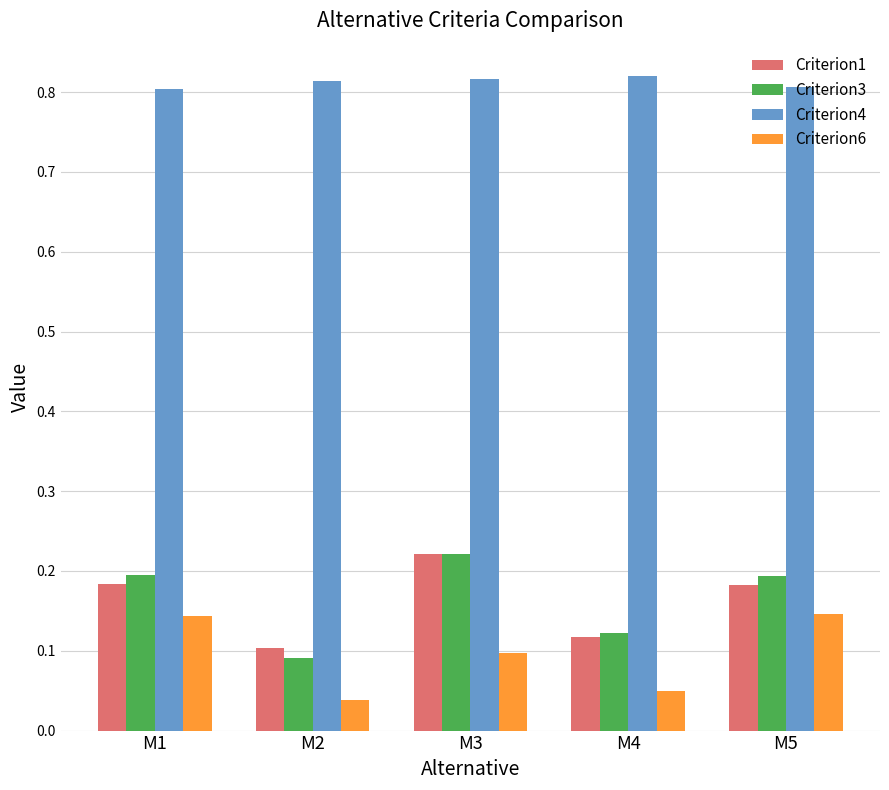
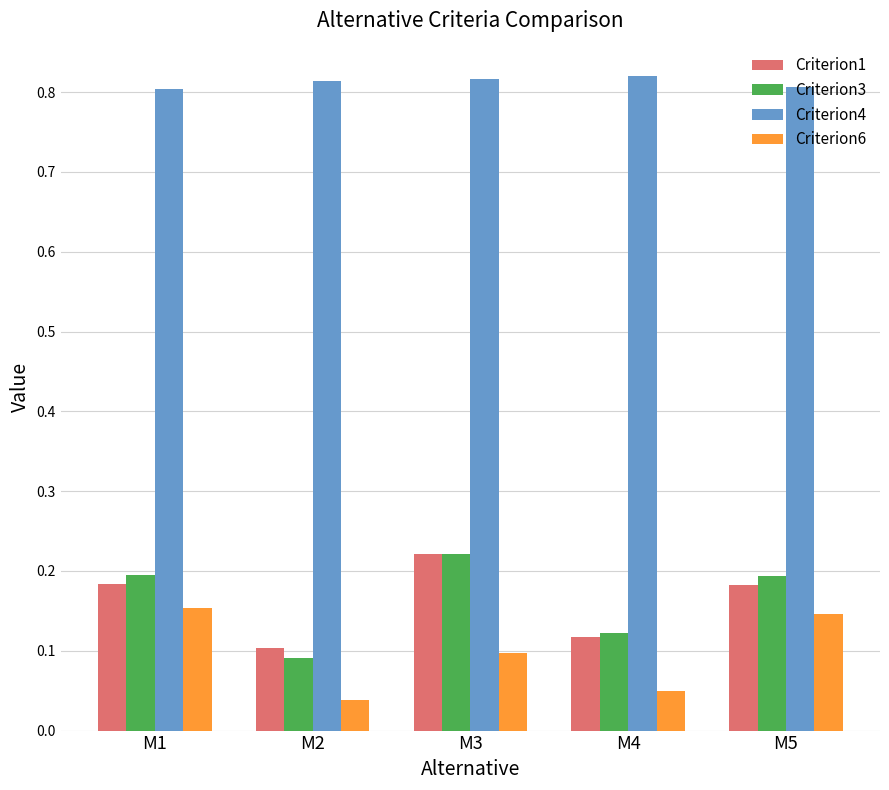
  {
    "Criterion1": {
      "M1": 0.18,
      "M2": 0.10,
      "M3": 0.22,
      "M4": 0.12,
      "M5": 0.18
    },
    "Criterion3": {
      "M1": 0.19,
      "M2": 0.09,
      "M3": 0.22,
      "M4": 0.12,
      "M5": 0.19
    },
    "Criterion4": {
      "M1": 0.80,
      "M2": 0.81,
      "M3": 0.82,
      "M4": 0.82,
      "M5": 0.81
    },
    "Criterion6": {
-     "M1": 0.14,
+     "M1": 0.15,
      "M2": 0.04,
      "M3": 0.10,
      "M4": 0.05,
      "M5": 0.15
    }
  }
